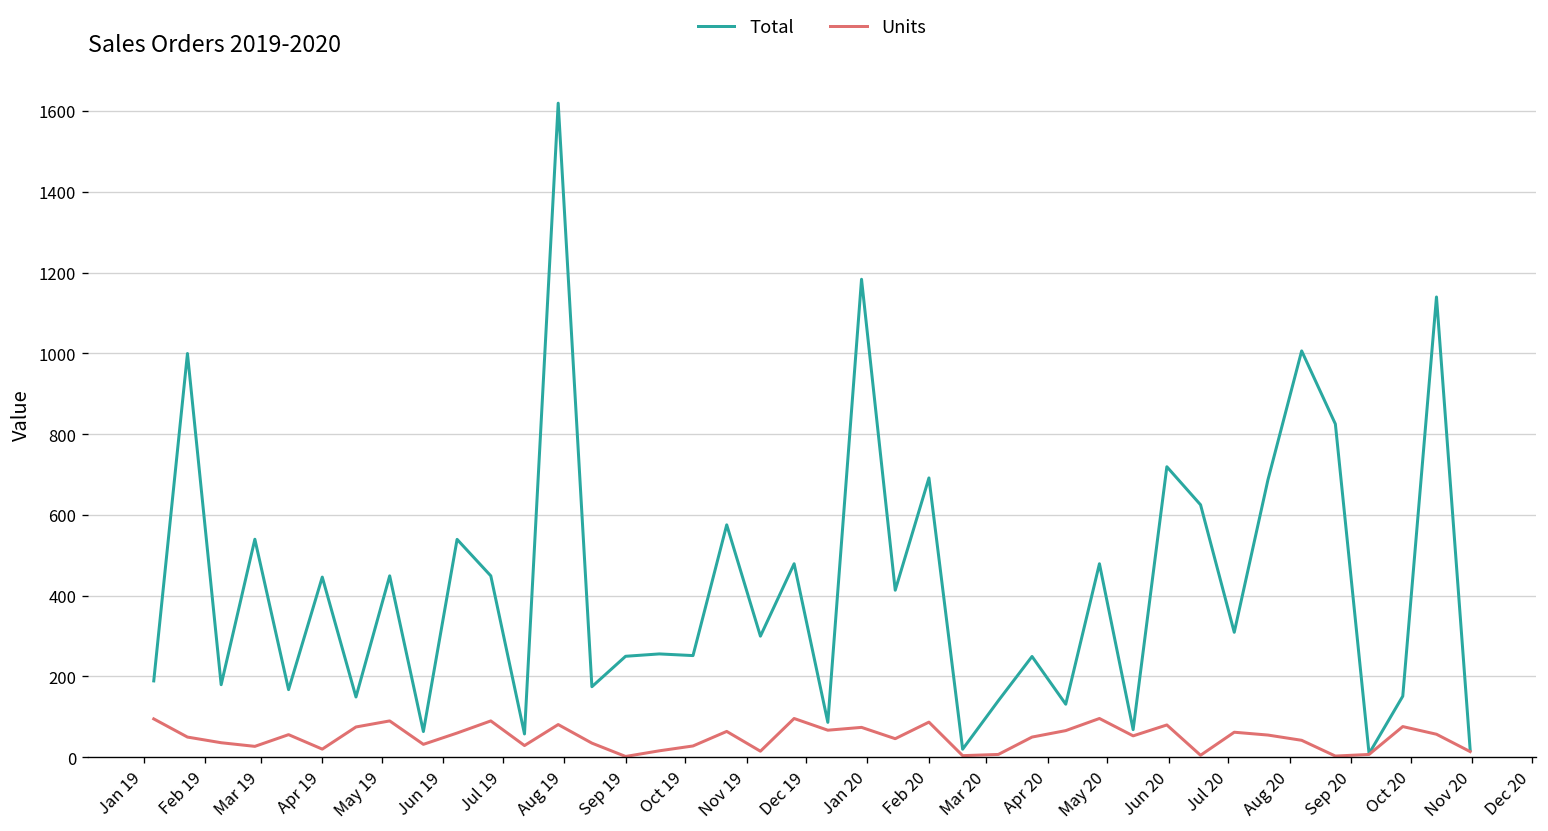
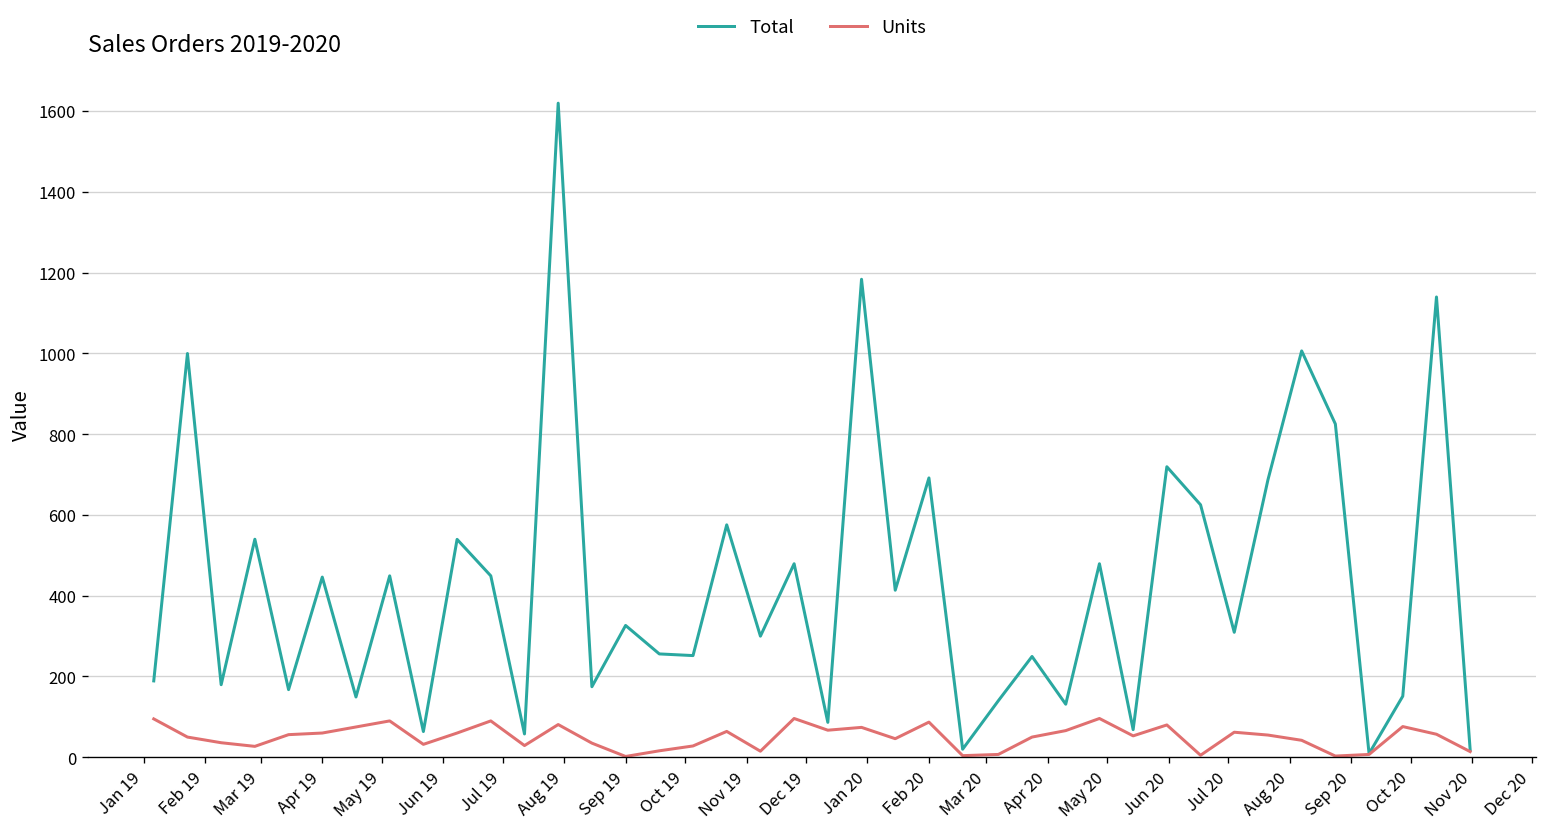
  {
    "Total": {
      "Apr 19": 450,
-     "Sep 19": 250,
+     "Sep 19": 330,
      "Feb 20": 690
    },
    "Units": {
-     "Apr 19": 20,
+     "Apr 19": 60,
      "Sep 19": 0,
      "Feb 20": 90
    }
  }
